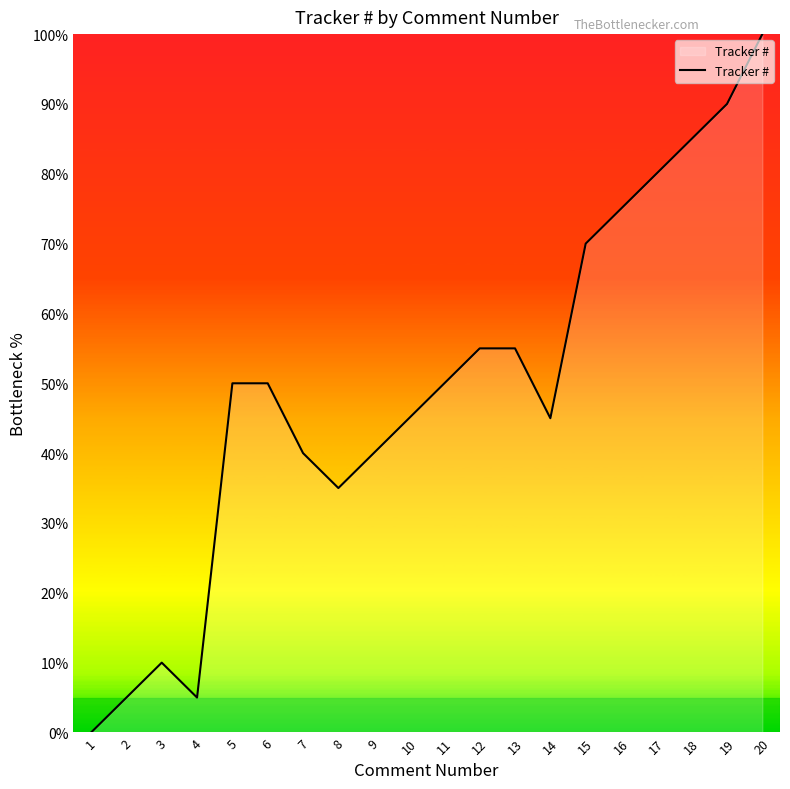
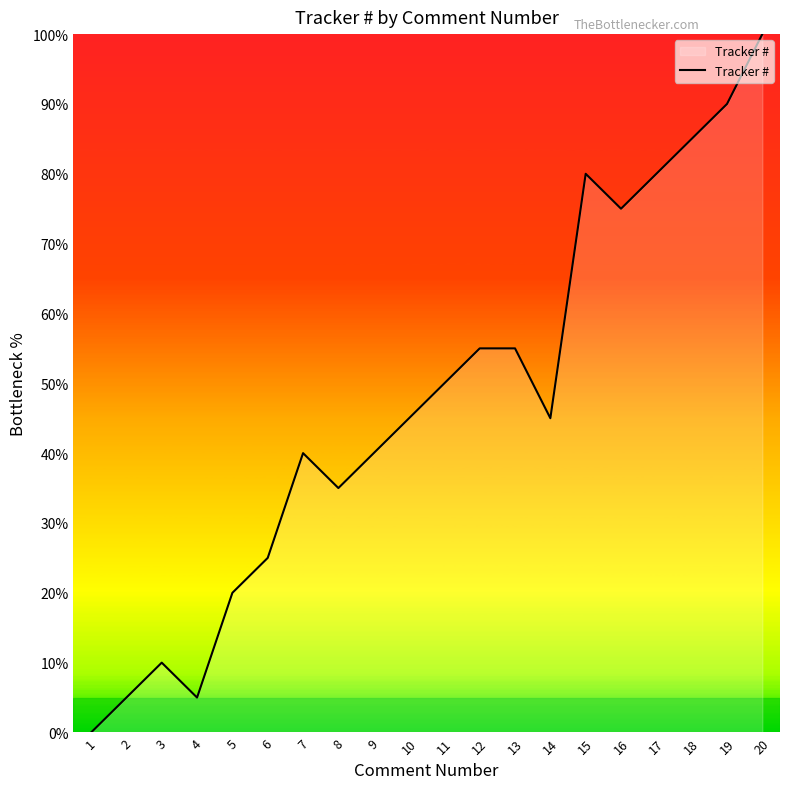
  {
    "3": "10%",
-   "5": "50%",
-   "6": "50%",
+   "5": "20%",
+   "6": "25%",
    "7": "40%",
    "8": "35%",
    "9": "40%",
    "10": "45%",
    "11": "50%",
    "12": "55%",
    "13": "55%",
    "14": "45%",
-   "15": "70%",
+   "15": "80%",
    "16": "75%",
    "17": "80%",
    "18": "85%",
    "19": "90%",
    "20": "100%"
  }
